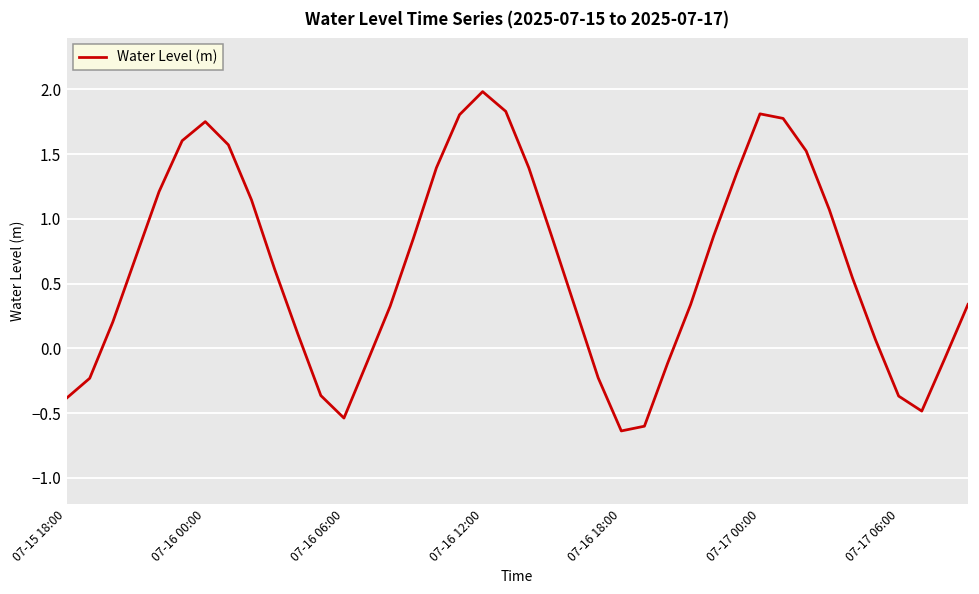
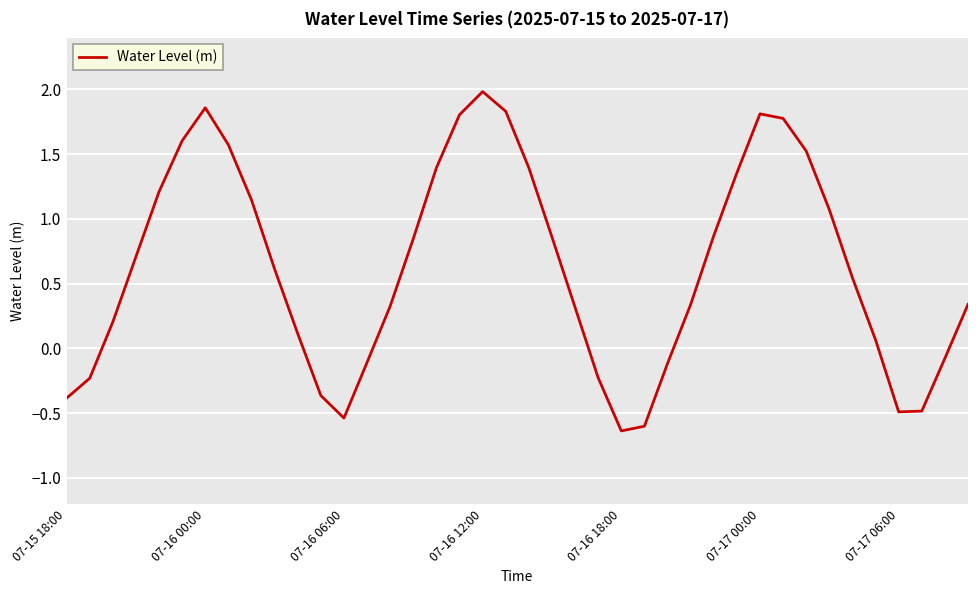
  {
    "07-15 18:00": -0.38,
-   "07-16 00:00": 1.75,
+   "07-16 00:00": 1.86,
    "07-16 06:00": -0.54,
    "07-16 12:00": 1.98,
    "07-16 18:00": -0.64,
    "07-17 00:00": 1.81,
-   "07-17 06:00": -0.37
+   "07-17 06:00": -0.49
  }
